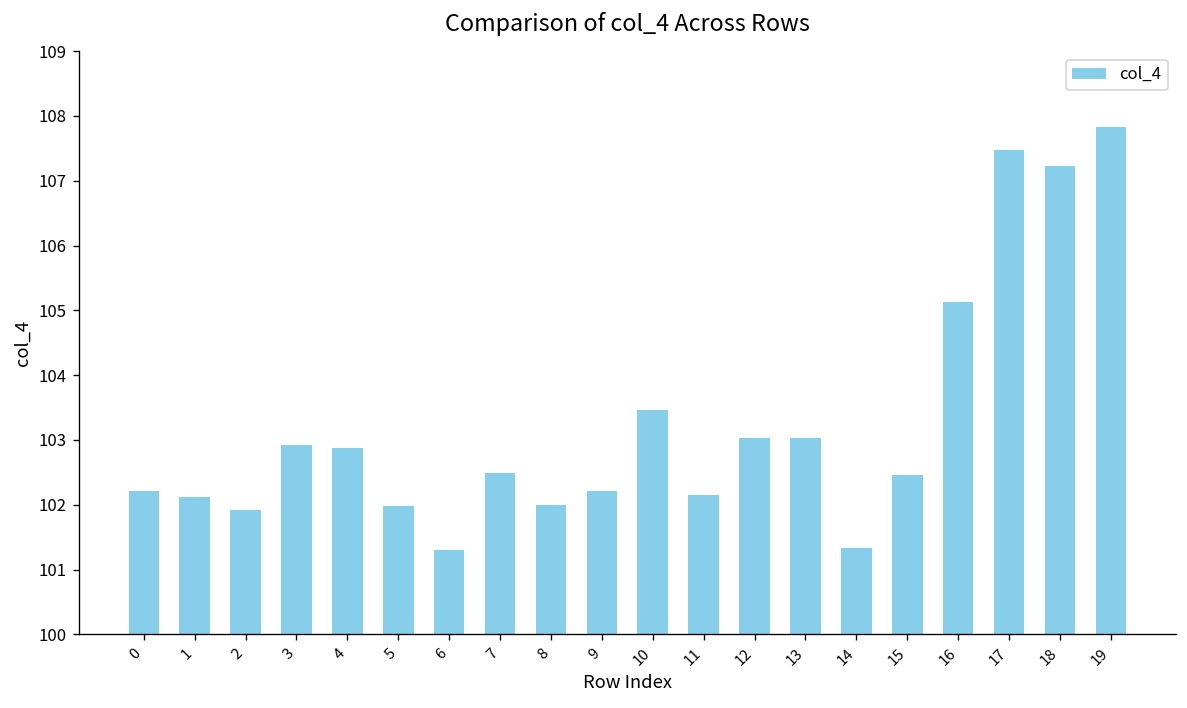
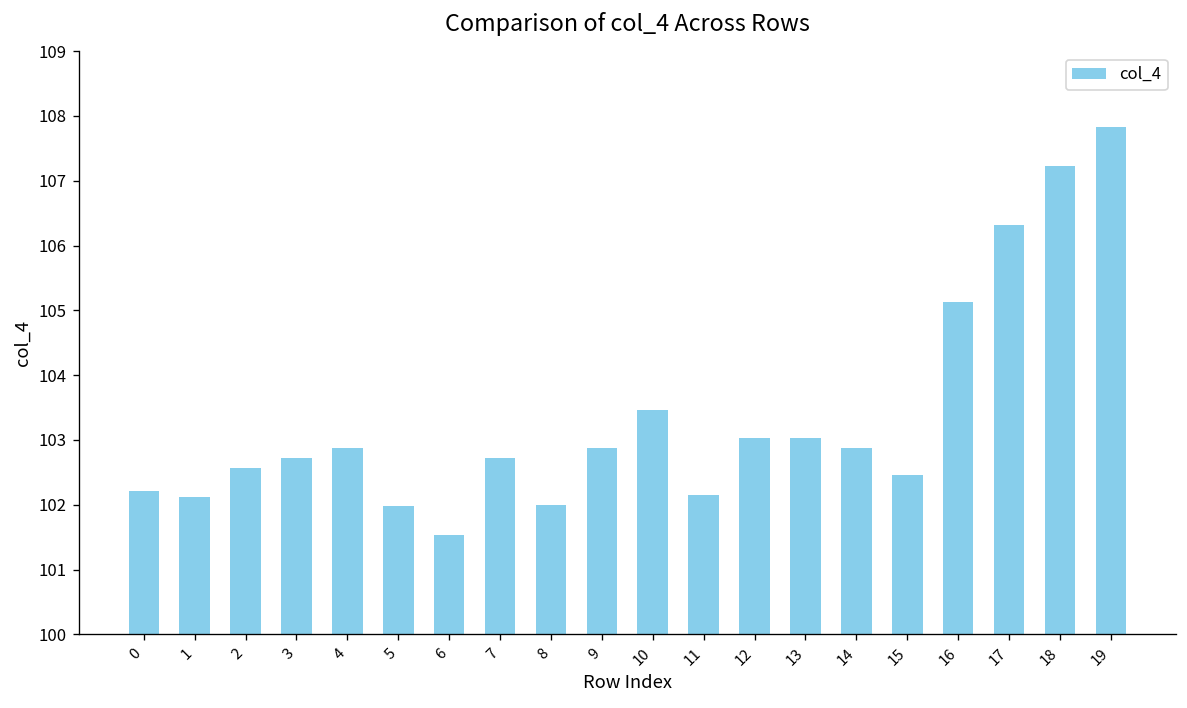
  {
    "0": 102.2,
    "1": 102.1,
-   "2": 101.9,
-   "3": 102.9,
+   "2": 102.6,
+   "3": 102.7,
    "4": 102.9,
    "5": 102.0,
-   "6": 101.3,
-   "7": 102.5,
+   "6": 101.5,
+   "7": 102.7,
    "8": 102.0,
-   "9": 102.2,
+   "9": 102.9,
    "10": 103.5,
    "11": 102.2,
    "12": 103.0,
    "13": 103.0,
-   "14": 101.3,
+   "14": 102.9,
    "15": 102.5,
    "16": 105.1,
-   "17": 107.5,
+   "17": 106.3,
    "18": 107.2,
    "19": 107.8
  }
